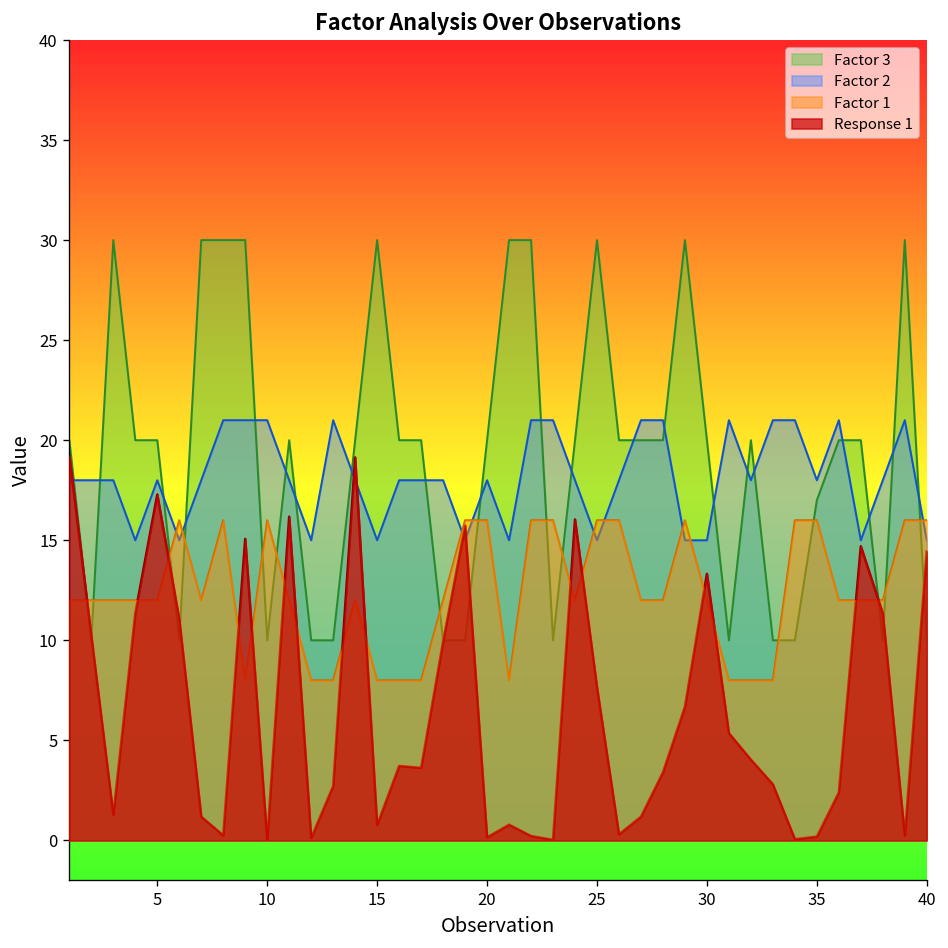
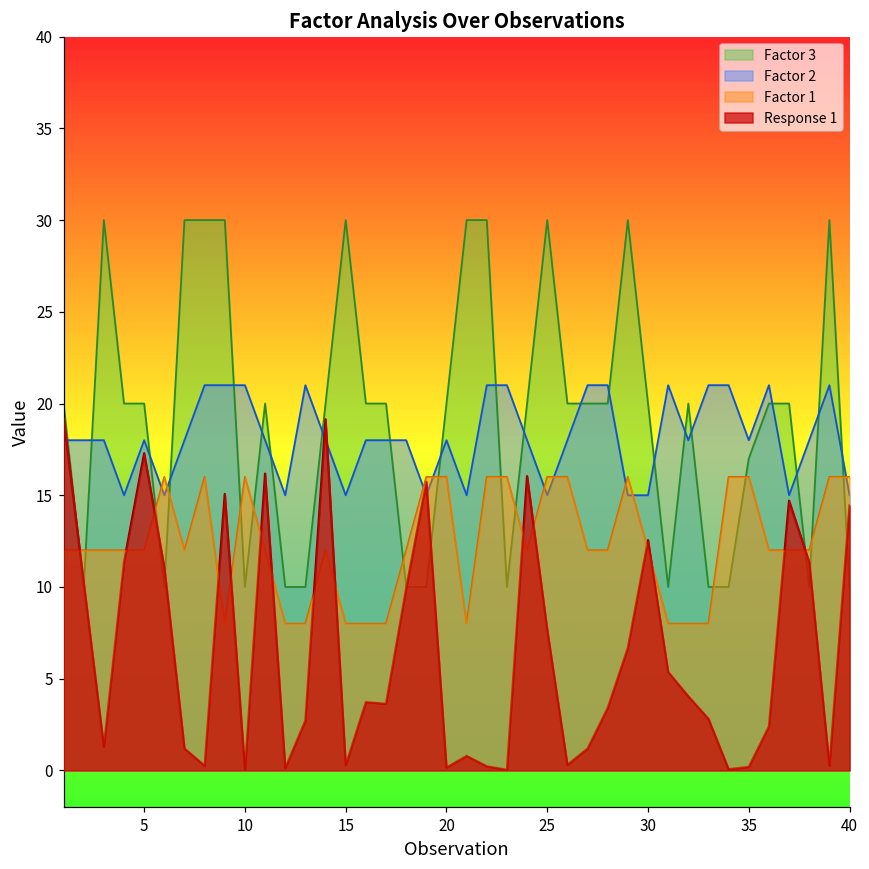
  {
    "Factor 3": {
      "5": 20.0,
      "10": 10.0,
      "15": 30.0,
      "20": 20.0,
      "25": 30.0,
      "30": 20.0,
      "35": 17.0,
      "40": 10.0
    },
    "Factor 2": {
      "5": 18.0,
      "10": 21.0,
      "15": 15.0,
      "20": 18.0,
      "25": 15.0,
      "30": 15.0,
      "35": 18.0,
      "40": 15.0
    },
    "Factor 1": {
      "5": 12.0,
      "10": 16.0,
      "15": 8.0,
      "20": 16.0,
      "25": 16.0,
      "30": 12.0,
      "35": 16.0,
      "40": 16.0
    },
    "Response 1": {
      "5": 17.3,
      "10": 0.0,
-     "15": 0.8,
+     "15": 0.3,
      "20": 0.2,
      "25": 7.7,
-     "30": 13.3,
+     "30": 12.6,
      "35": 0.2,
      "40": 14.5
    }
  }
